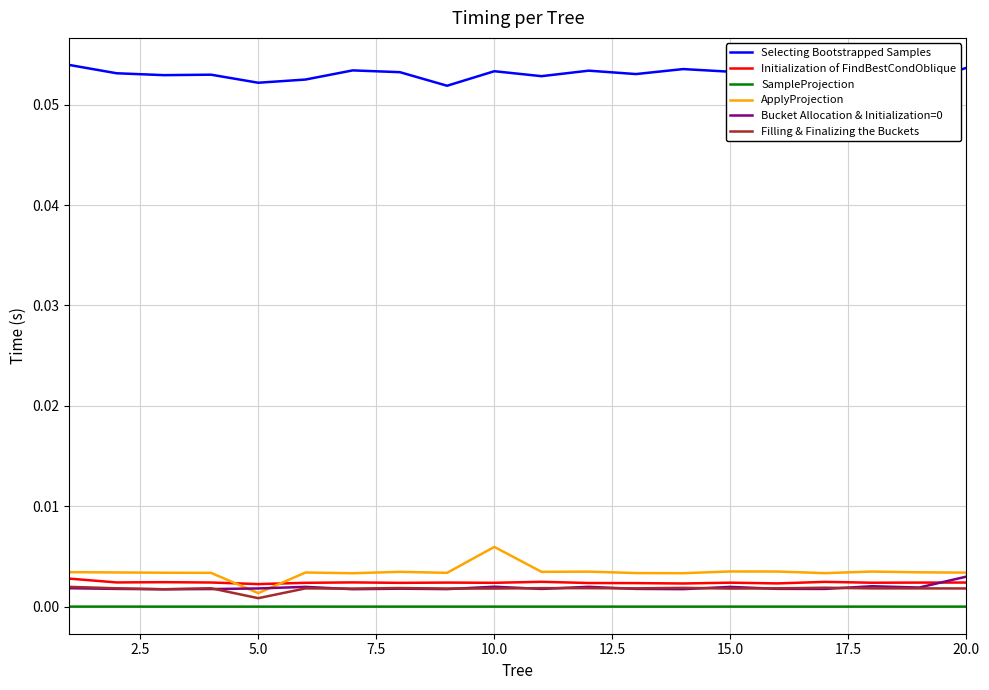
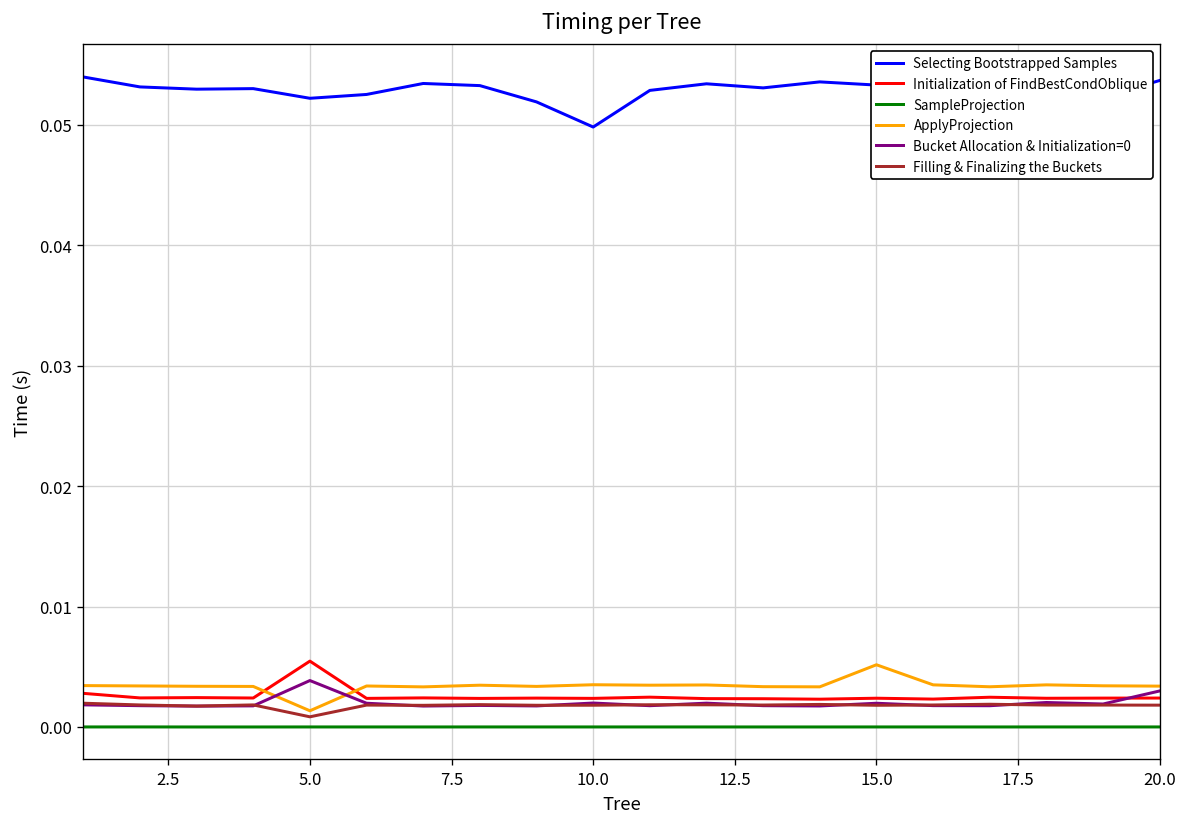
  {
    "Selecting Bootstrapped Samples": {
      "5.0": 0.0522,
-     "10.0": 0.0533,
+     "10.0": 0.0498,
      "20.0": 0.0537
    },
    "Initialization of FindBestCondOblique": {
-     "5.0": 0.0022,
+     "5.0": 0.0055,
      "10.0": 0.0024,
      "15.0": 0.0024,
      "20.0": 0.0024
    },
    "SampleProjection": {
      "5.0": 0.0000,
      "10.0": 0.0000,
      "15.0": 0.0000,
      "20.0": 0.0000
    },
    "ApplyProjection": {
      "5.0": 0.0013,
-     "10.0": 0.0060,
-     "15.0": 0.0035,
+     "10.0": 0.0035,
+     "15.0": 0.0052,
      "20.0": 0.0034
    },
    "Bucket Allocation & Initialization=0": {
-     "5.0": 0.0018,
+     "5.0": 0.0039,
      "20.0": 0.0030
    },
    "Filling & Finalizing the Buckets": {
      "5.0": 0.0008,
      "20.0": 0.0018
    }
  }
